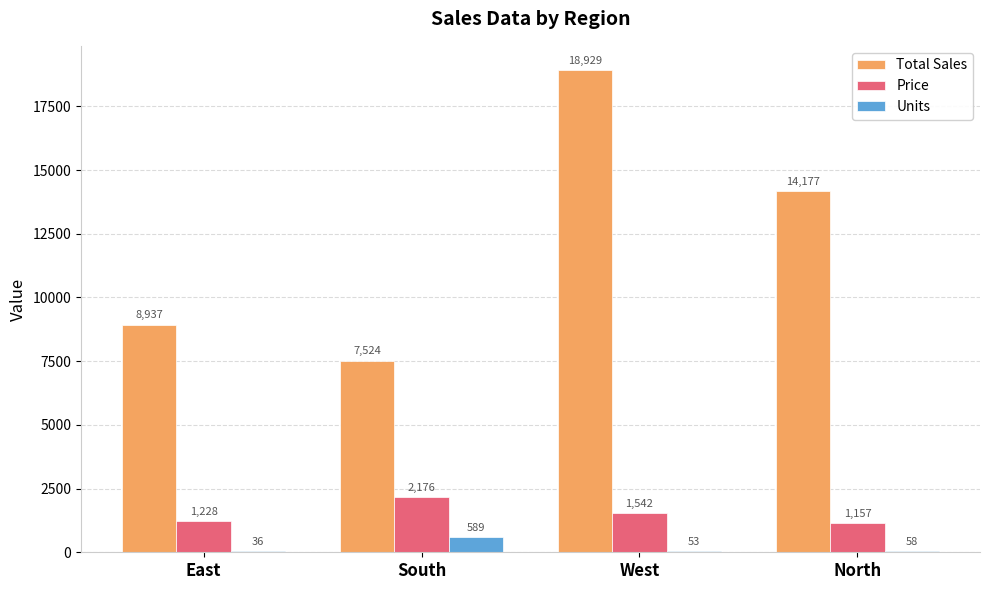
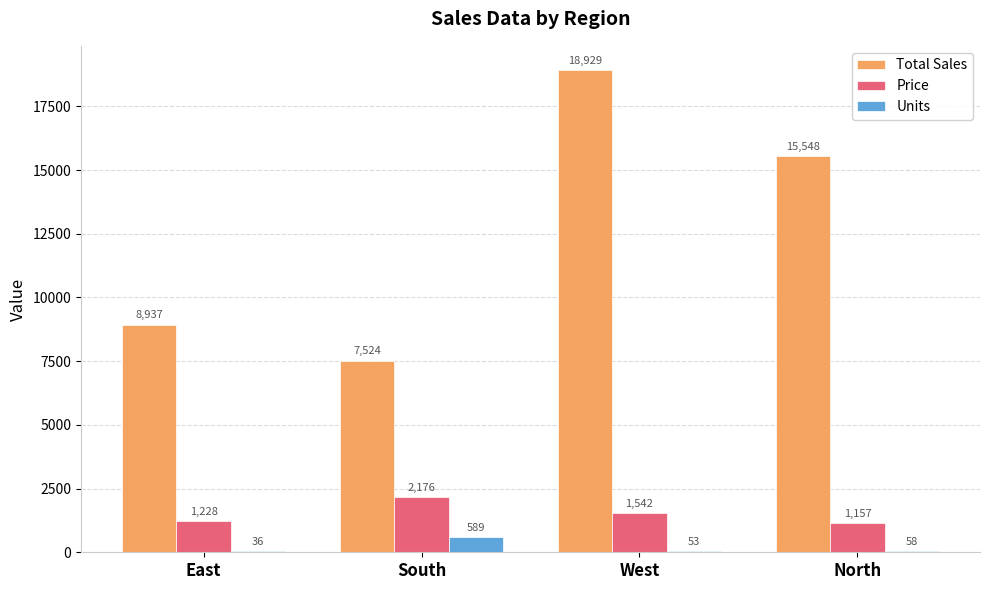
  {
    "Total Sales": {
      "East": "8,937",
      "South": "7,524",
      "West": "18,929",
-     "North": "14,177"
+     "North": "15,548"
    },
    "Price": {
      "East": "1,228",
      "South": "2,176",
      "West": "1,542",
      "North": "1,157"
    },
    "Units": {
      "East": "36",
      "South": "589",
      "West": "53",
      "North": "58"
    }
  }
